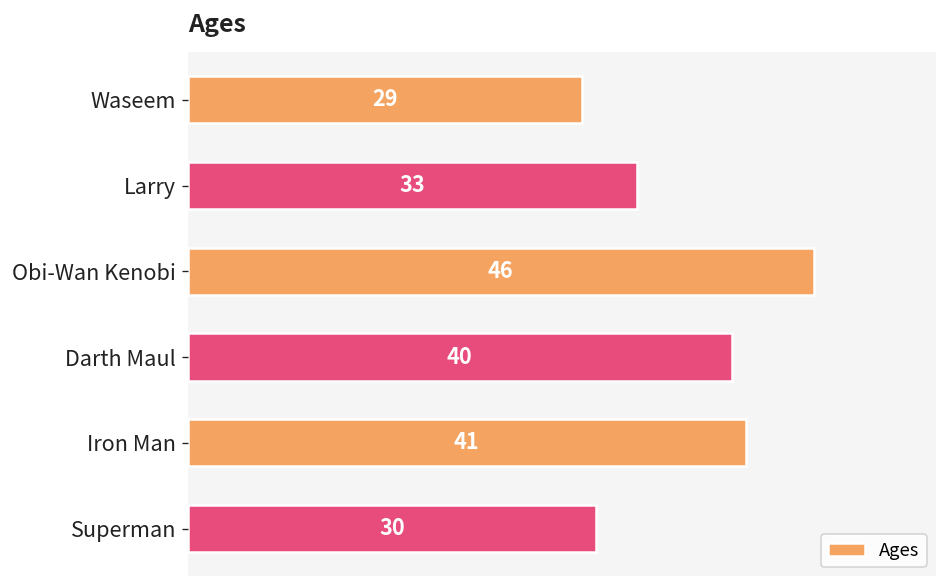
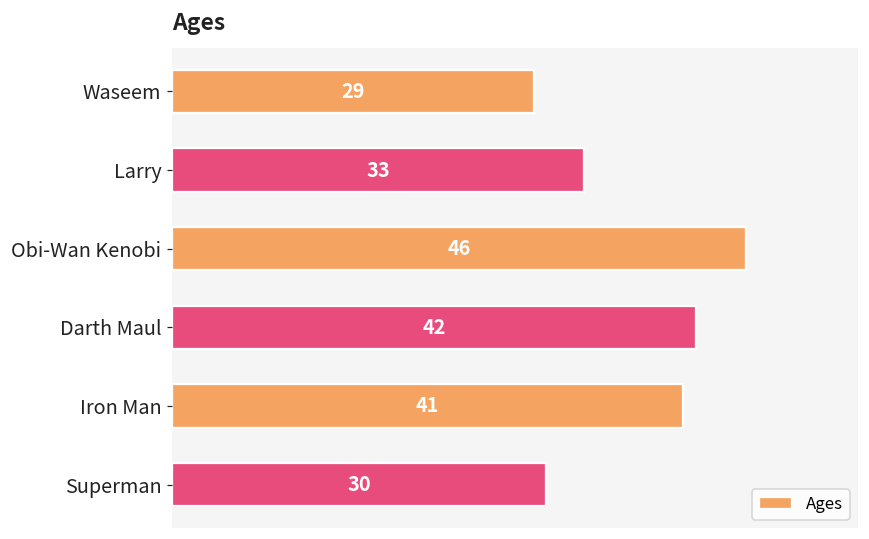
  {
    "Waseem": 29,
    "Larry": 33,
    "Obi-Wan Kenobi": 46,
-   "Darth Maul": 40,
+   "Darth Maul": 42,
    "Iron Man": 41,
    "Superman": 30
  }
